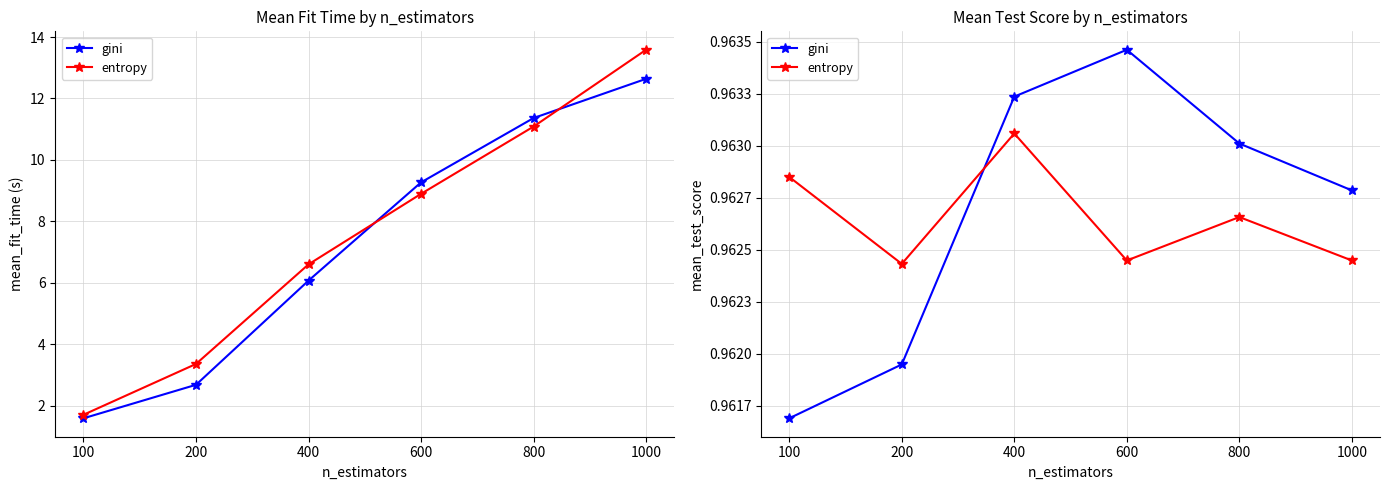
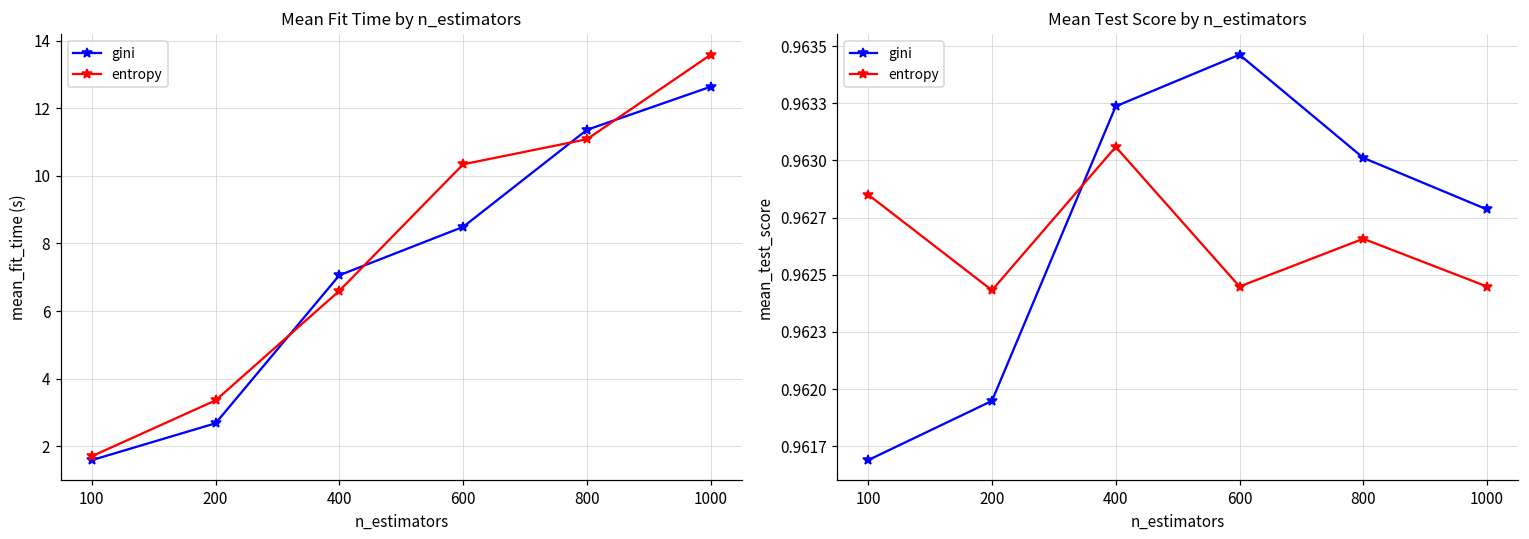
  {
    "Mean Fit Time by n_estimators": {
      "gini": {
        "100": 1.6,
        "200": 2.7,
-       "400": 6.1,
-       "600": 9.3,
+       "400": 7.1,
+       "600": 8.5,
        "800": 11.4,
        "1000": 12.6
      },
      "entropy": {
        "100": 1.7,
        "200": 3.4,
        "400": 6.6,
-       "600": 8.9,
+       "600": 10.3,
        "800": 11.1,
        "1000": 13.6
      }
    }
  }
